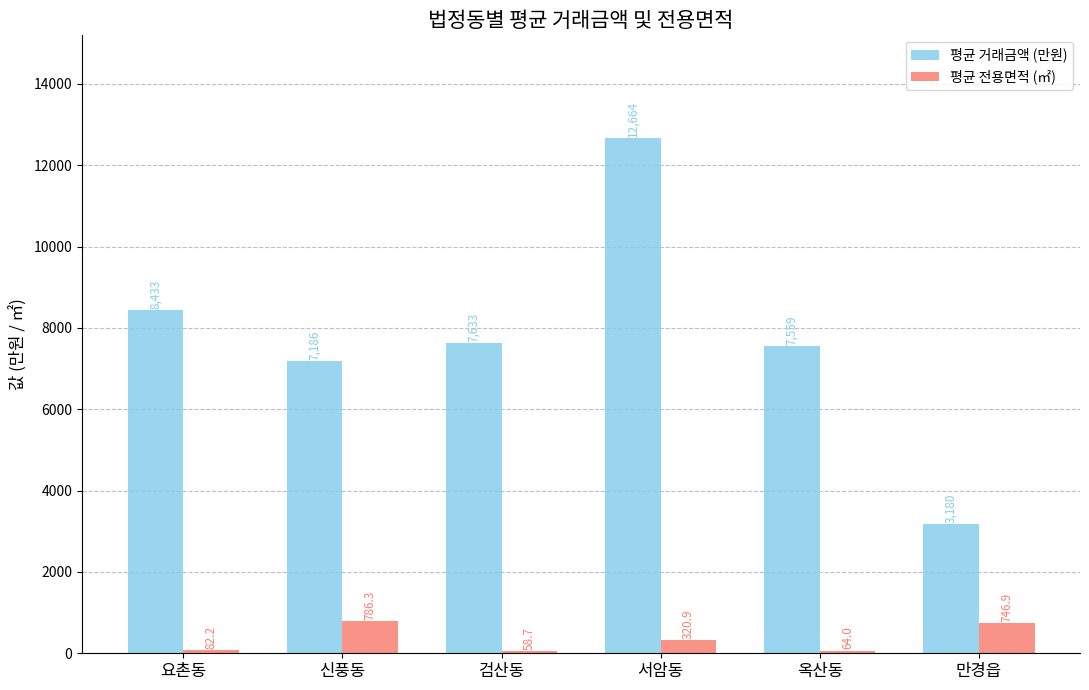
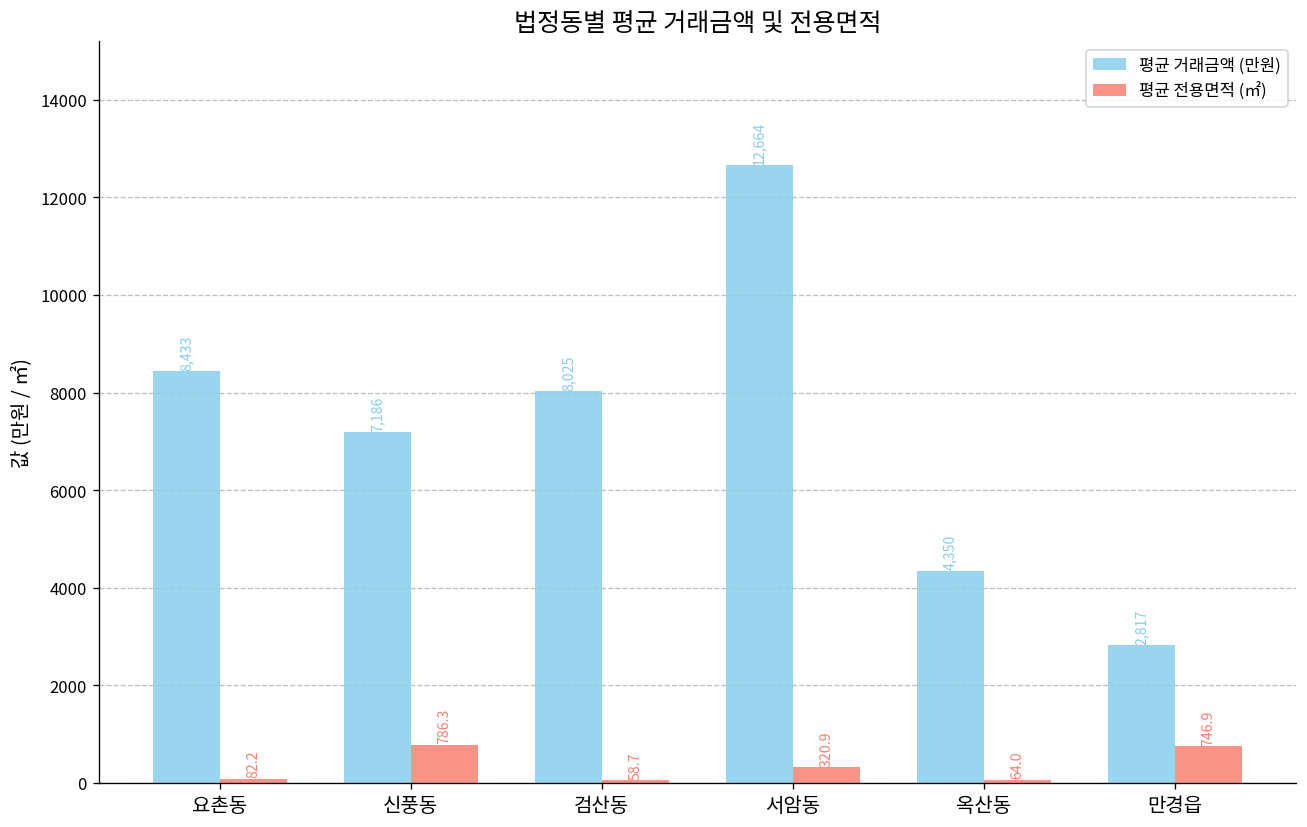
  {
    "평균 거래금액 (만원)": {
      "요촌동": "8,433",
      "신풍동": "7,186",
-     "검산동": "7,633",
+     "검산동": "8,025",
      "서암동": "12,664",
-     "옥산동": "7,559",
-     "만경읍": "3,180"
+     "옥산동": "4,350",
+     "만경읍": "2,817"
    },
    "평균 전용면적 (㎡)": {
      "요촌동": "82.2",
      "신풍동": "786.3",
      "검산동": "58.7",
      "서암동": "320.9",
      "옥산동": "64.0",
      "만경읍": "746.9"
    }
  }
